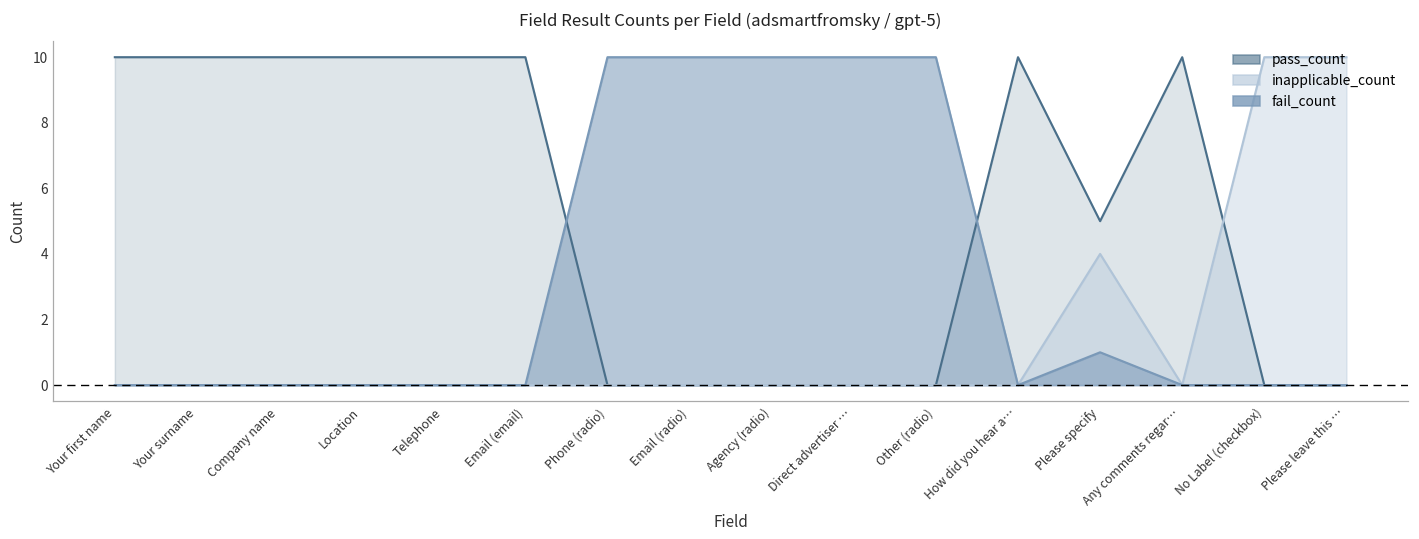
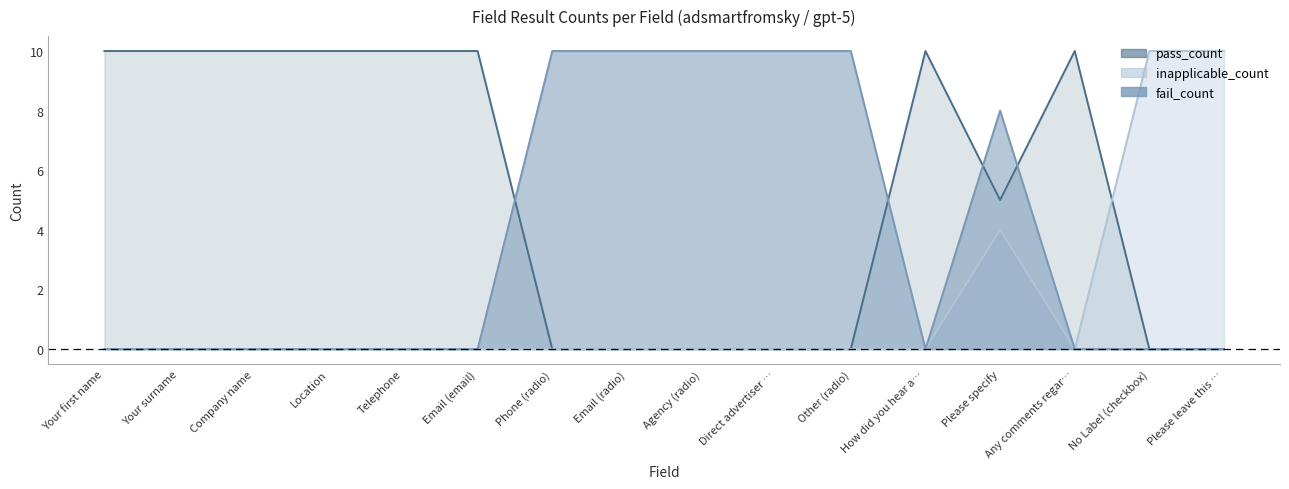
  {
    "fail_count": {
      "Phone (radio)": 10,
      "Email (radio)": 10,
      "Agency (radio)": 10,
      "Direct advertiser …": 10,
      "Other (radio)": 10,
-     "Please specify": 1
+     "Please specify": 8
    }
  }
